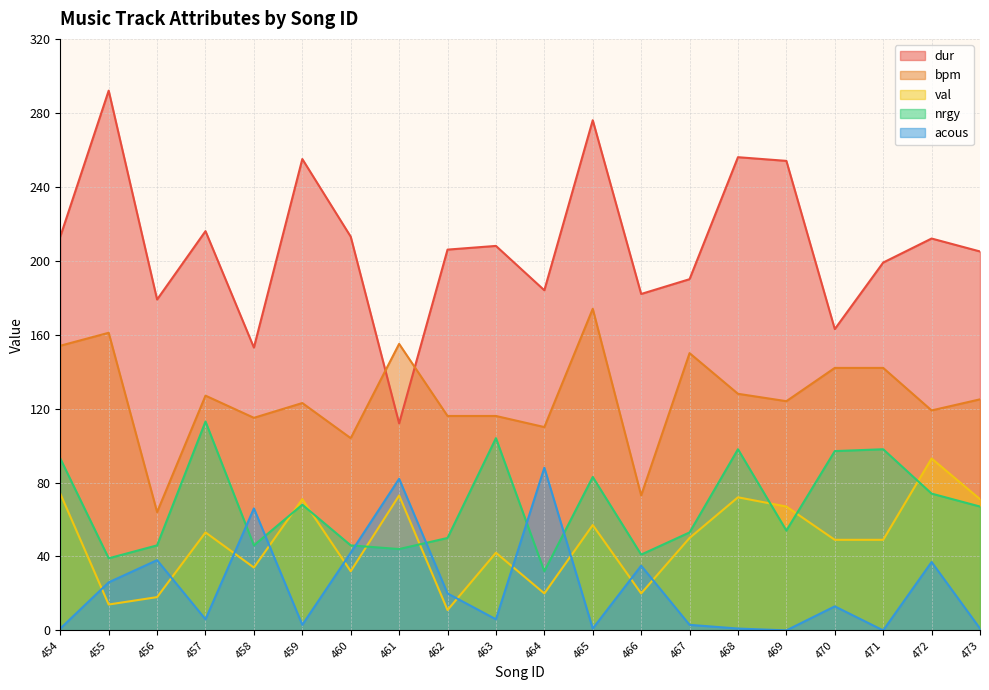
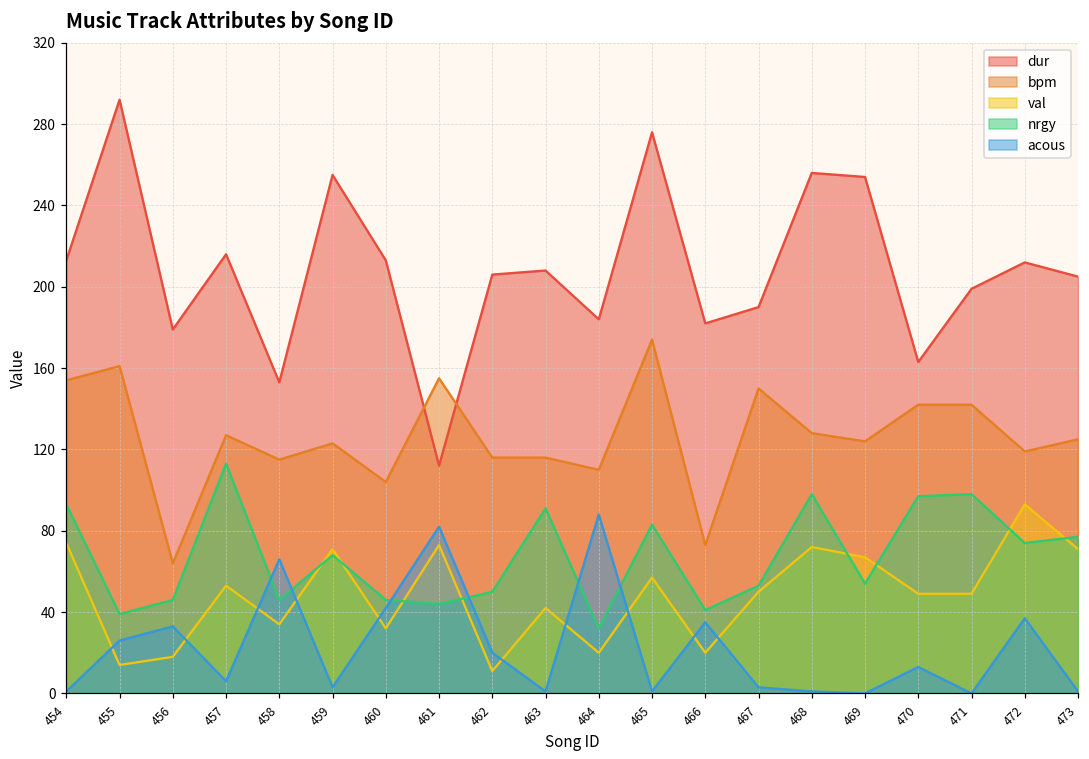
  {
    "nrgy": {
      "454": 93,
      "455": 39,
      "456": 46,
      "457": 113,
      "458": 46,
      "459": 68,
      "460": 46,
      "461": 44,
      "462": 50,
-     "463": 104,
+     "463": 91,
      "464": 32,
      "465": 83,
      "466": 41,
      "467": 53,
      "468": 98,
      "469": 54,
      "470": 97,
      "471": 98,
      "472": 74,
-     "473": 67
+     "473": 77
    },
    "acous": {
      "454": 1,
      "455": 26,
-     "456": 38,
+     "456": 33,
      "457": 6,
      "458": 66,
      "459": 3,
      "460": 42,
      "461": 82,
      "462": 20,
-     "463": 6,
+     "463": 1,
      "464": 88,
      "465": 1,
      "466": 35,
      "467": 3,
      "468": 1,
      "469": 0,
      "470": 13,
      "471": 0,
      "472": 37,
      "473": 1
    }
  }
